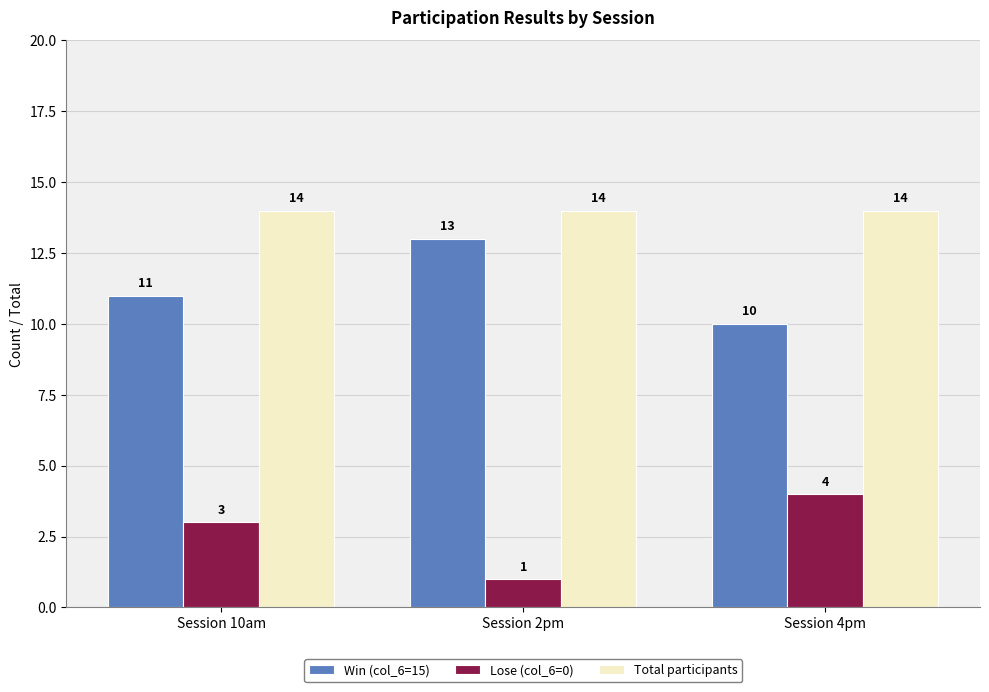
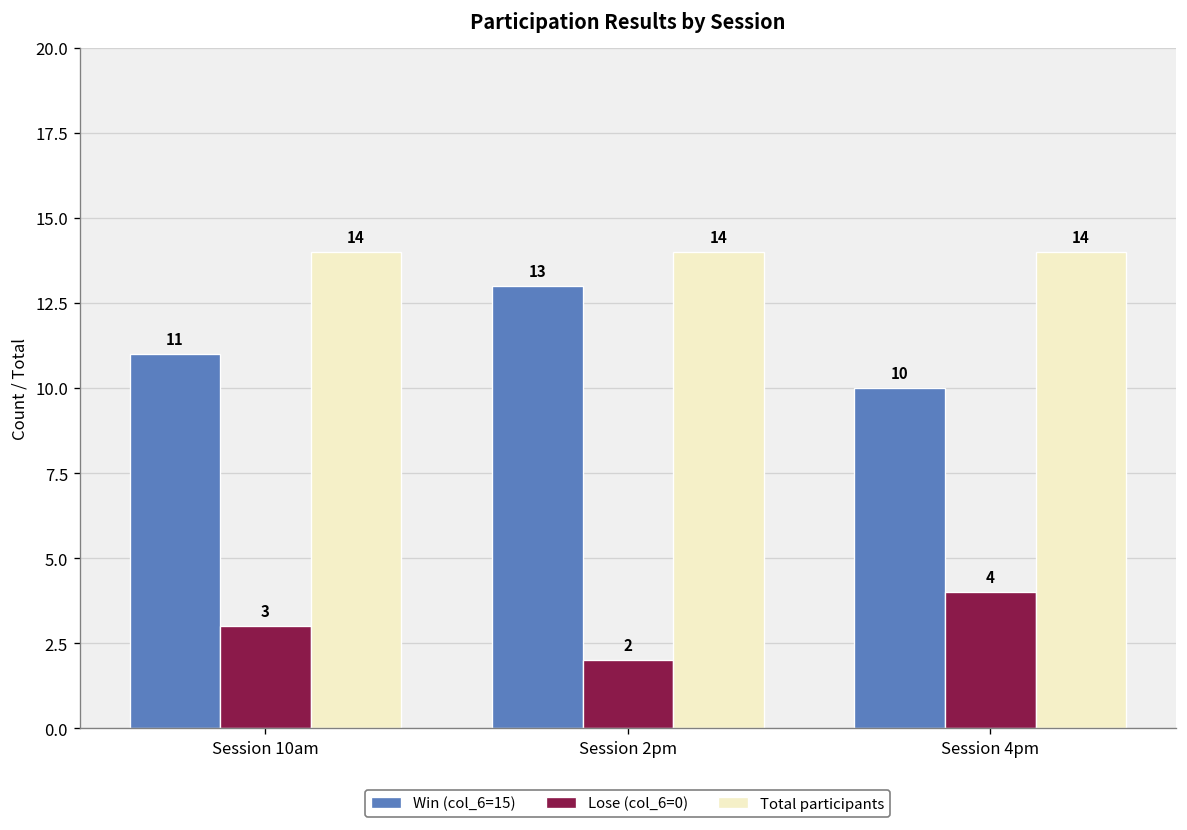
  {
    "Win (col_6=15)": {
      "Session 10am": 11,
      "Session 2pm": 13,
      "Session 4pm": 10
    },
    "Lose (col_6=0)": {
      "Session 10am": 3,
-     "Session 2pm": 1,
+     "Session 2pm": 2,
      "Session 4pm": 4
    },
    "Total participants": {
      "Session 10am": 14,
      "Session 2pm": 14,
      "Session 4pm": 14
    }
  }
